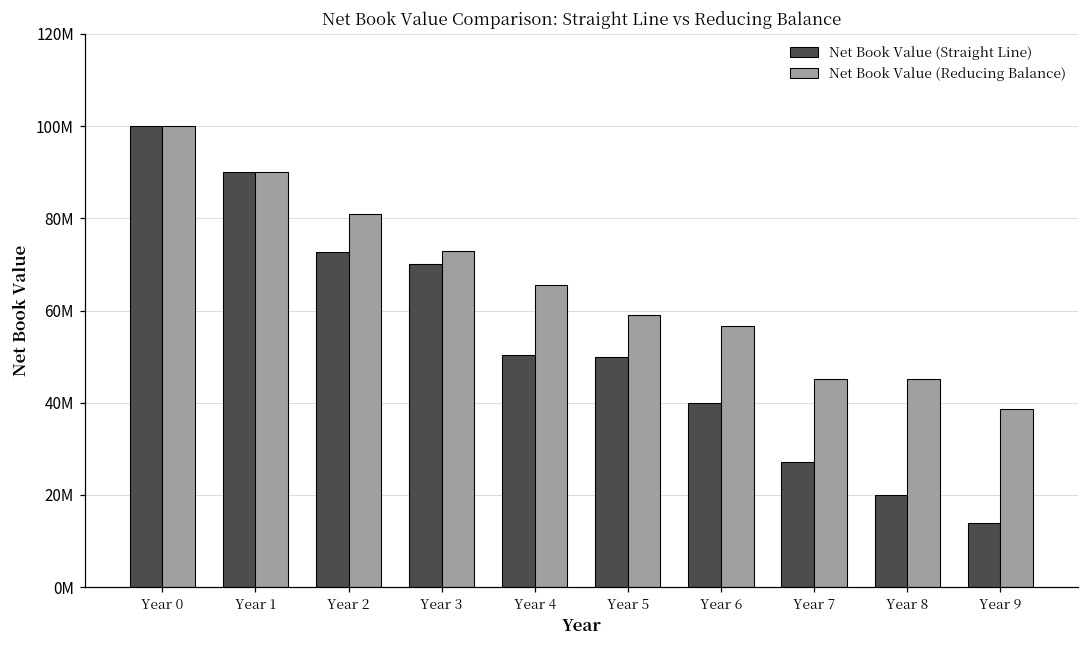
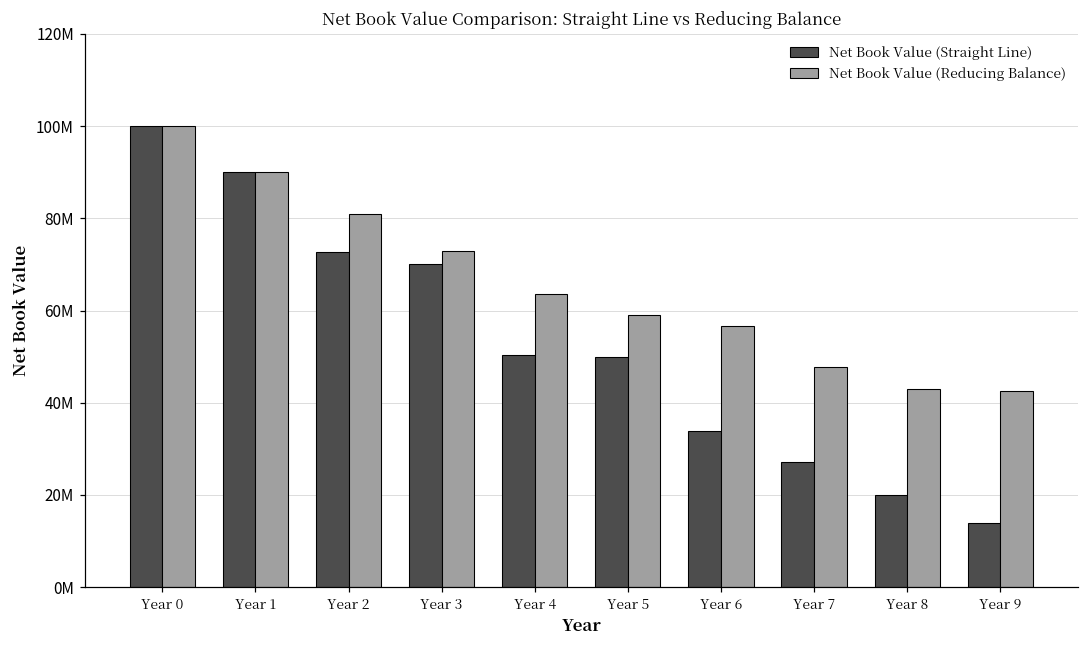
  {
    "Net Book Value (Straight Line)": {
      "Year 0": 100000000,
      "Year 1": 90000000,
      "Year 2": 73000000,
      "Year 3": 70000000,
      "Year 4": 50000000,
      "Year 5": 50000000,
-     "Year 6": 40000000,
+     "Year 6": 34000000,
      "Year 7": 27000000,
      "Year 8": 20000000,
      "Year 9": 14000000
    },
    "Net Book Value (Reducing Balance)": {
      "Year 0": 100000000,
      "Year 1": 90000000,
      "Year 2": 81000000,
      "Year 3": 73000000,
-     "Year 4": 66000000,
+     "Year 4": 64000000,
      "Year 5": 59000000,
      "Year 6": 57000000,
-     "Year 7": 45000000,
-     "Year 8": 45000000,
-     "Year 9": 39000000
+     "Year 7": 48000000,
+     "Year 8": 43000000,
+     "Year 9": 43000000
    }
  }
